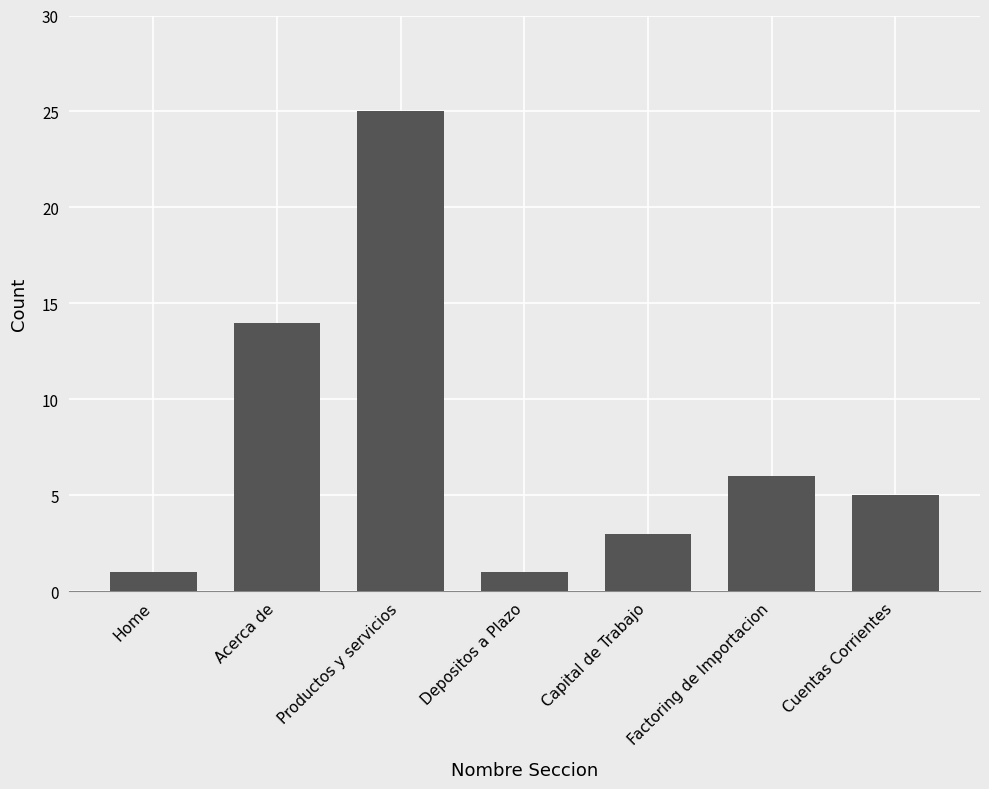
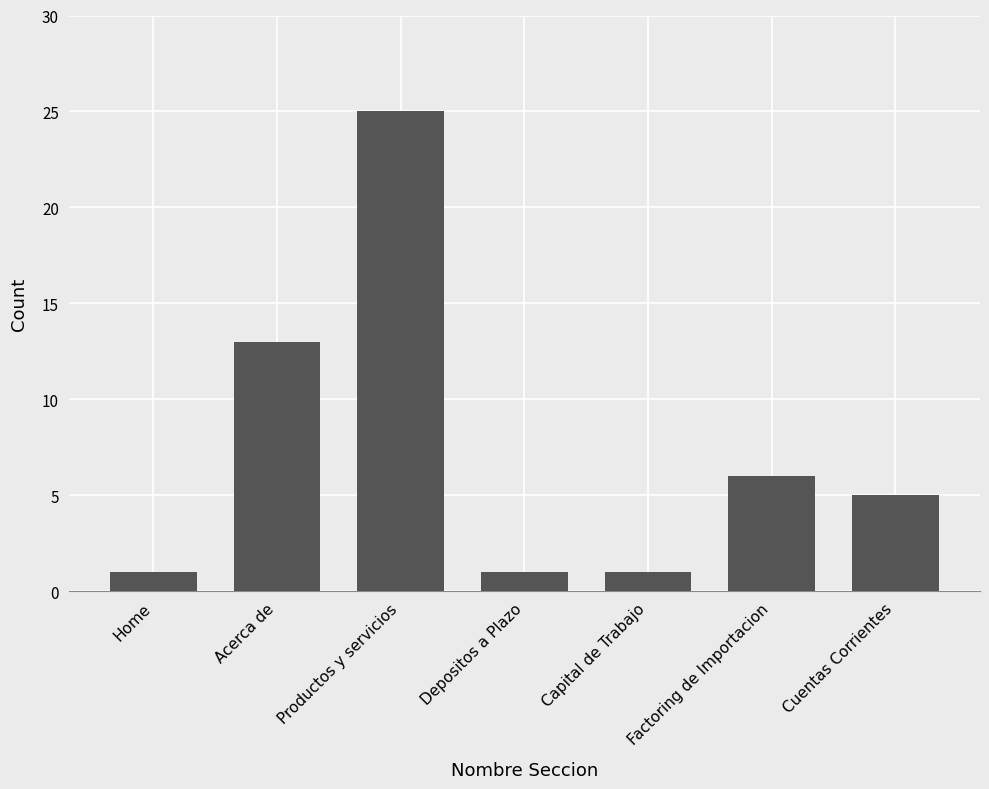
  {
    "Home": 1,
-   "Acerca de": 14,
+   "Acerca de": 13,
    "Productos y servicios": 25,
    "Depositos a Plazo": 1,
-   "Capital de Trabajo": 3,
+   "Capital de Trabajo": 1,
    "Factoring de Importacion": 6,
    "Cuentas Corrientes": 5
  }
